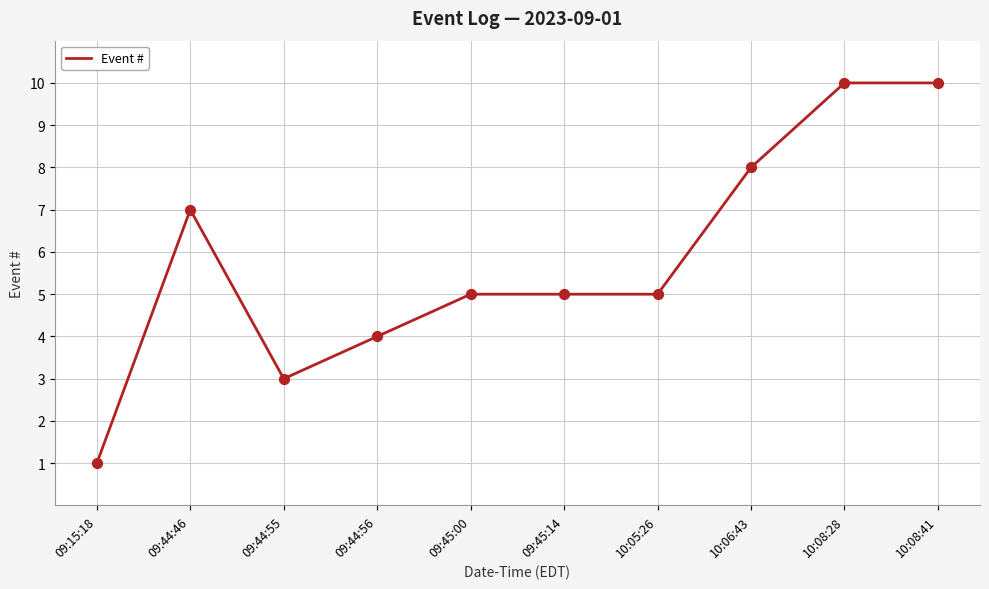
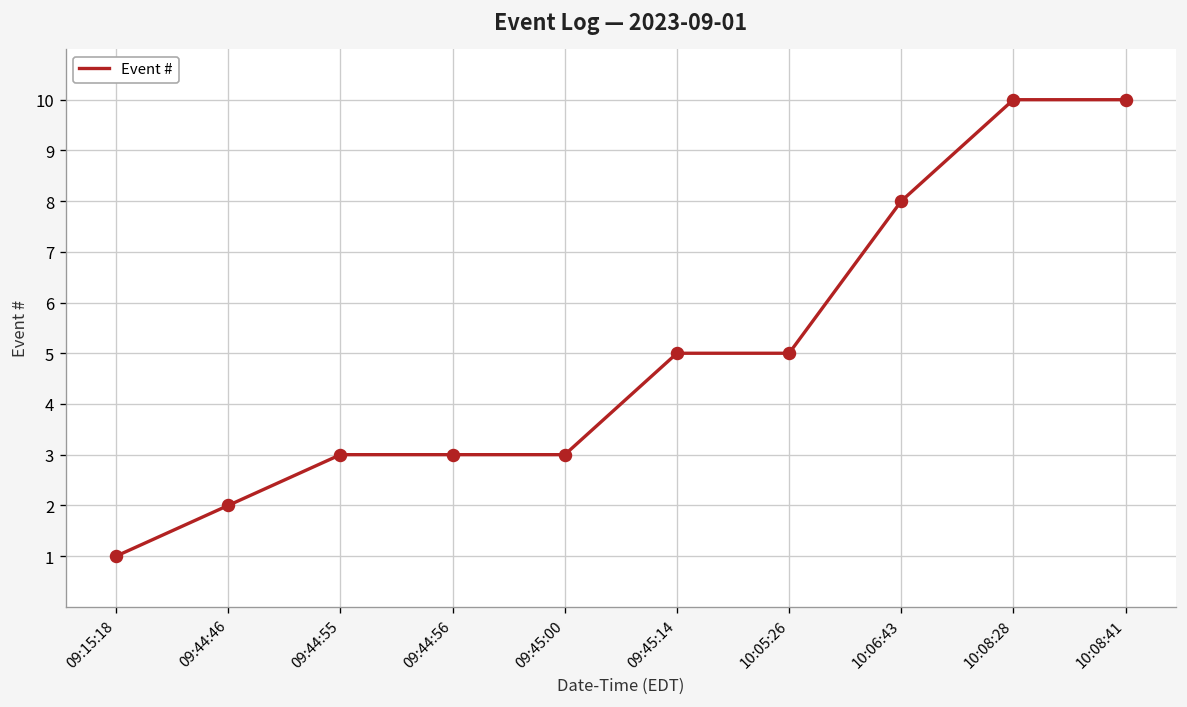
  {
    "09:15:18": 1,
-   "09:44:46": 7,
+   "09:44:46": 2,
    "09:44:55": 3,
-   "09:44:56": 4,
-   "09:45:00": 5,
+   "09:44:56": 3,
+   "09:45:00": 3,
    "09:45:14": 5,
    "10:05:26": 5,
    "10:06:43": 8,
    "10:08:28": 10,
    "10:08:41": 10
  }
